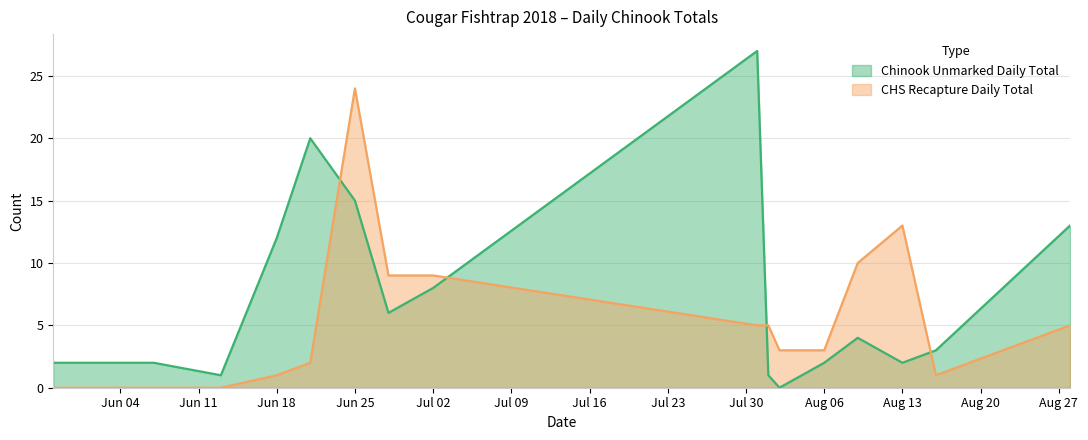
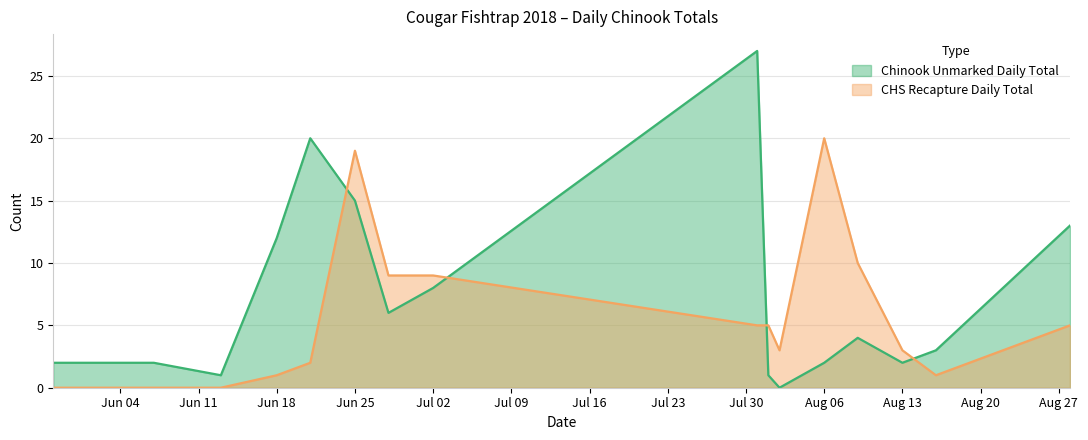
  {
    "Chinook Unmarked Daily Total": {
      "Jun 18": 12,
      "Jun 25": 15,
      "Jul 02": 8,
      "Aug 06": 2,
      "Aug 13": 2
    },
    "CHS Recapture Daily Total": {
      "Jun 18": 1,
-     "Jun 25": 24,
+     "Jun 25": 19,
      "Jul 02": 9,
-     "Aug 06": 3,
-     "Aug 13": 13
+     "Aug 06": 20,
+     "Aug 13": 3
    }
  }
